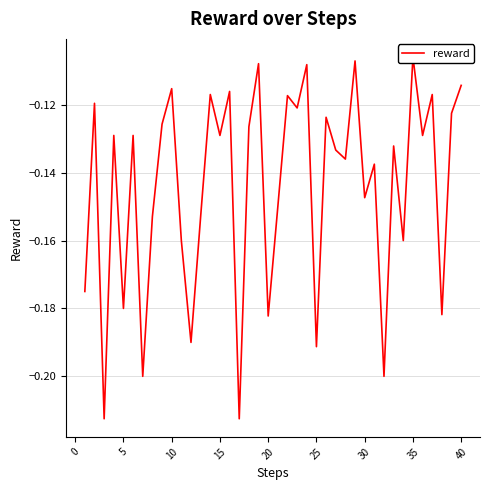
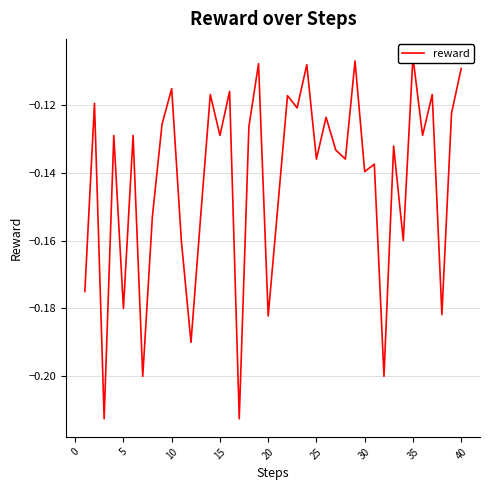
  {
    "5": -0.180,
    "10": -0.115,
    "15": -0.129,
    "20": -0.182,
-   "25": -0.191,
-   "30": -0.147,
-   "40": -0.114
+   "25": -0.136,
+   "30": -0.140,
+   "40": -0.109
  }
